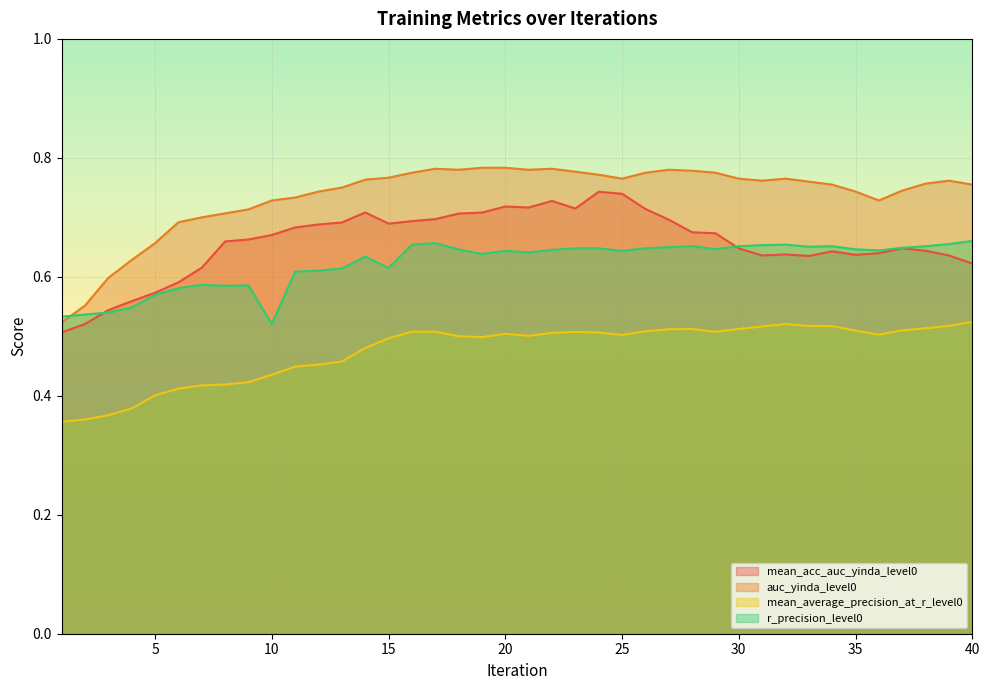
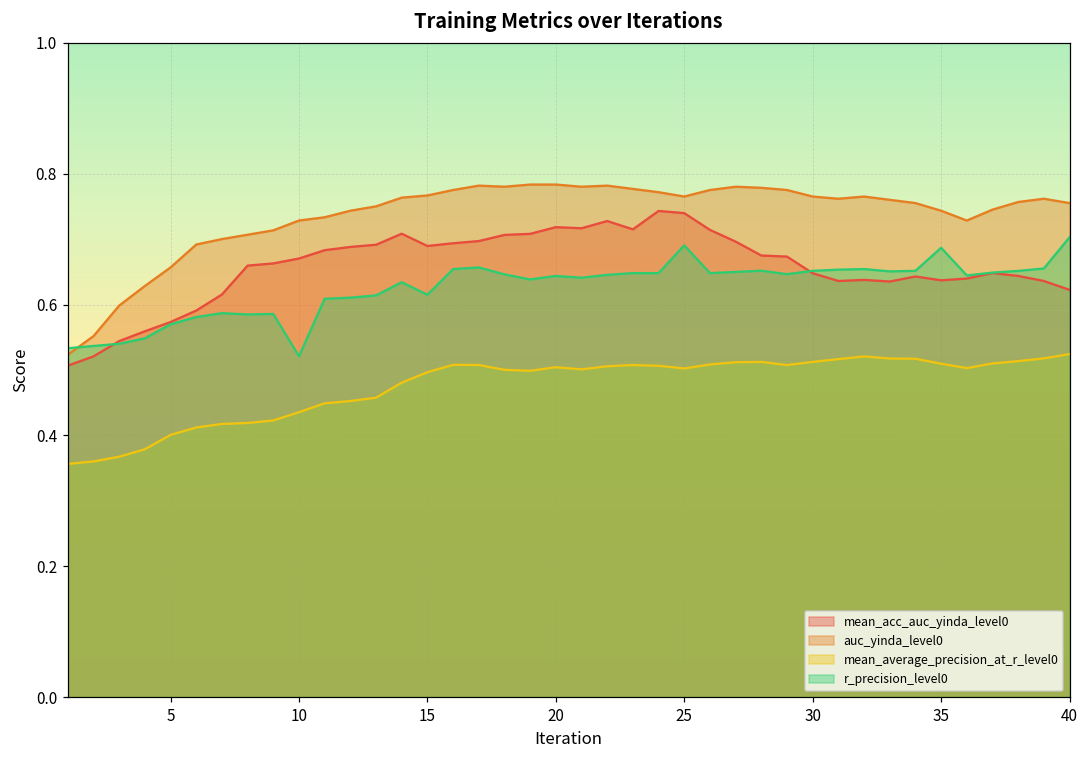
  {
    "r_precision_level0": {
      "10": 0.52,
      "15": 0.61,
      "20": 0.64,
-     "25": 0.64,
-     "35": 0.65,
-     "40": 0.66
+     "25": 0.69,
+     "35": 0.69,
+     "40": 0.70
    }
  }
